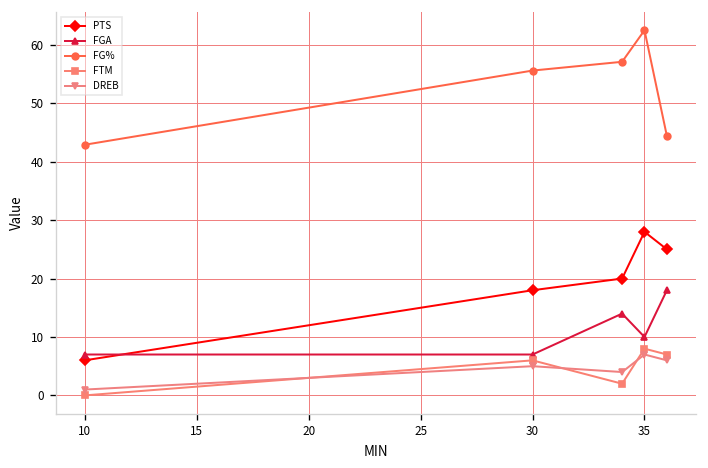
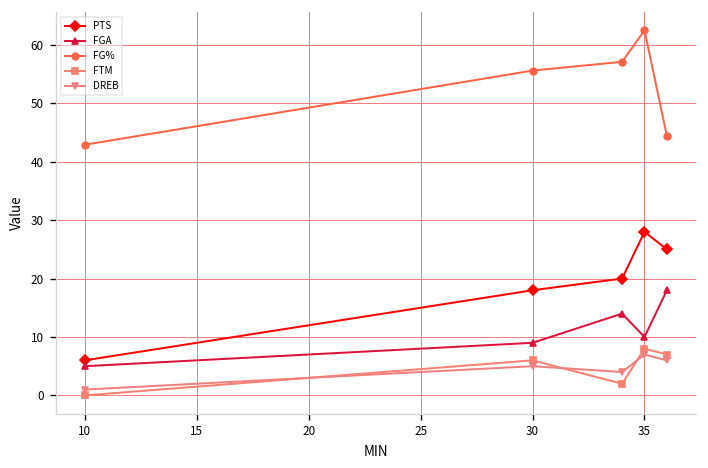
  {
    "PTS": {
      "10": 6,
      "30": 18,
      "35": 28
    },
    "FGA": {
-     "10": 7,
-     "30": 7,
+     "10": 5,
+     "30": 9,
      "35": 10
    }
  }
